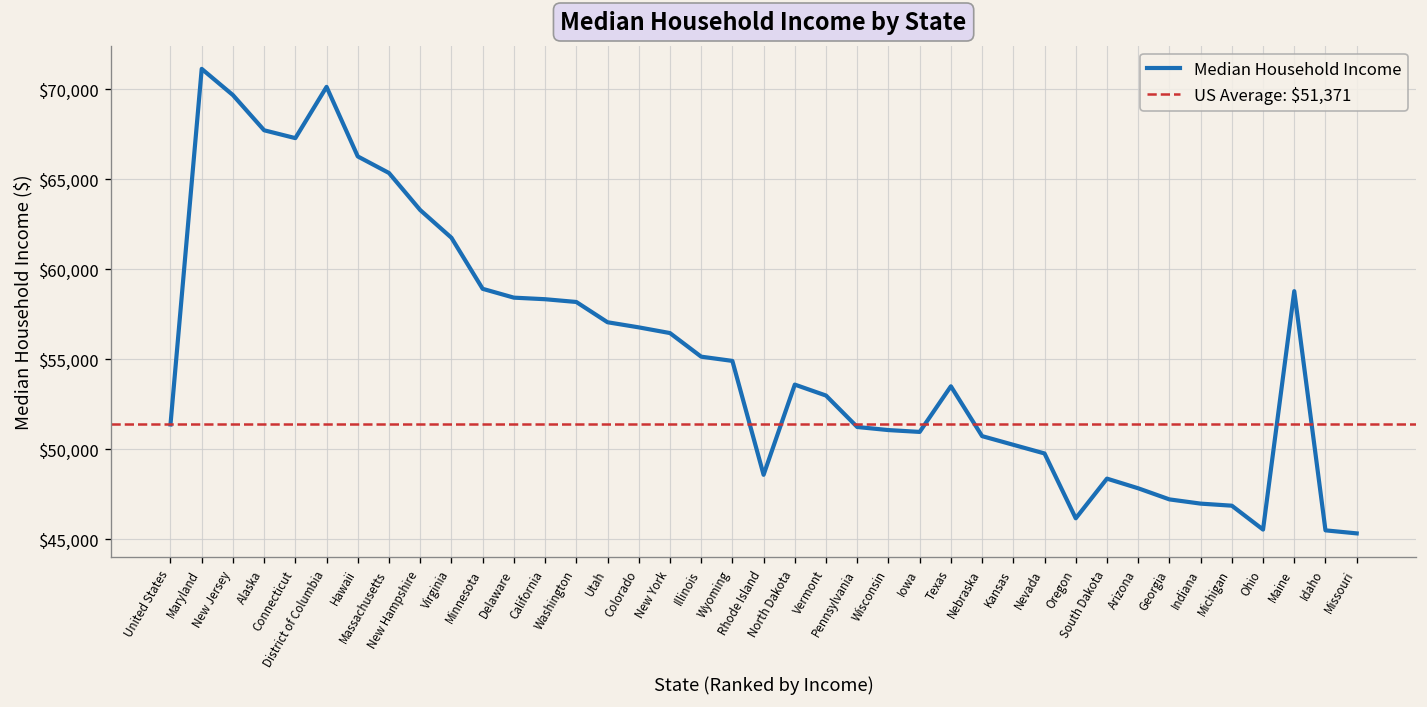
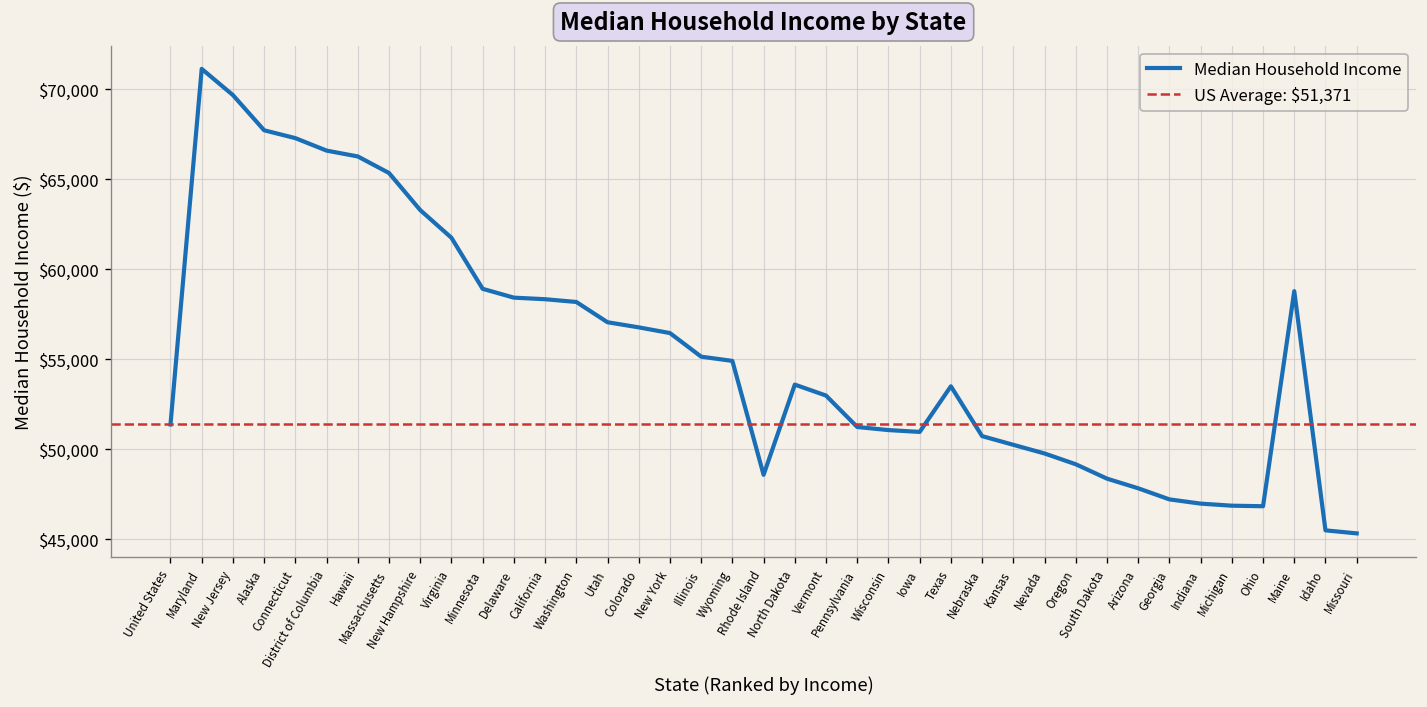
  {
    "United States": "$51,400",
    "Maryland": "$71,100",
    "New Jersey": "$69,700",
    "Alaska": "$67,700",
    "Connecticut": "$67,300",
-   "District of Columbia": "$70,100",
+   "District of Columbia": "$66,600",
    "Hawaii": "$66,300",
    "Massachusetts": "$65,300",
    "New Hampshire": "$63,300",
    "Virginia": "$61,700",
    "Minnesota": "$58,900",
    "Delaware": "$58,400",
    "California": "$58,300",
    "Washington": "$58,200",
    "Utah": "$57,000",
    "Colorado": "$56,800",
    "New York": "$56,400",
    "Illinois": "$55,100",
    "Wyoming": "$54,900",
    "Rhode Island": "$48,600",
    "North Dakota": "$53,600",
    "Vermont": "$53,000",
    "Pennsylvania": "$51,200",
    "Wisconsin": "$51,100",
    "Iowa": "$51,000",
    "Texas": "$53,500",
    "Nebraska": "$50,700",
    "Kansas": "$50,200",
    "Nevada": "$49,800",
-   "Oregon": "$46,200",
+   "Oregon": "$49,200",
    "South Dakota": "$48,400",
    "Arizona": "$47,800",
    "Georgia": "$47,200",
    "Indiana": "$47,000",
    "Michigan": "$46,900",
-   "Ohio": "$45,500",
+   "Ohio": "$46,800",
    "Maine": "$58,800",
    "Idaho": "$45,500",
    "Missouri": "$45,300"
  }
